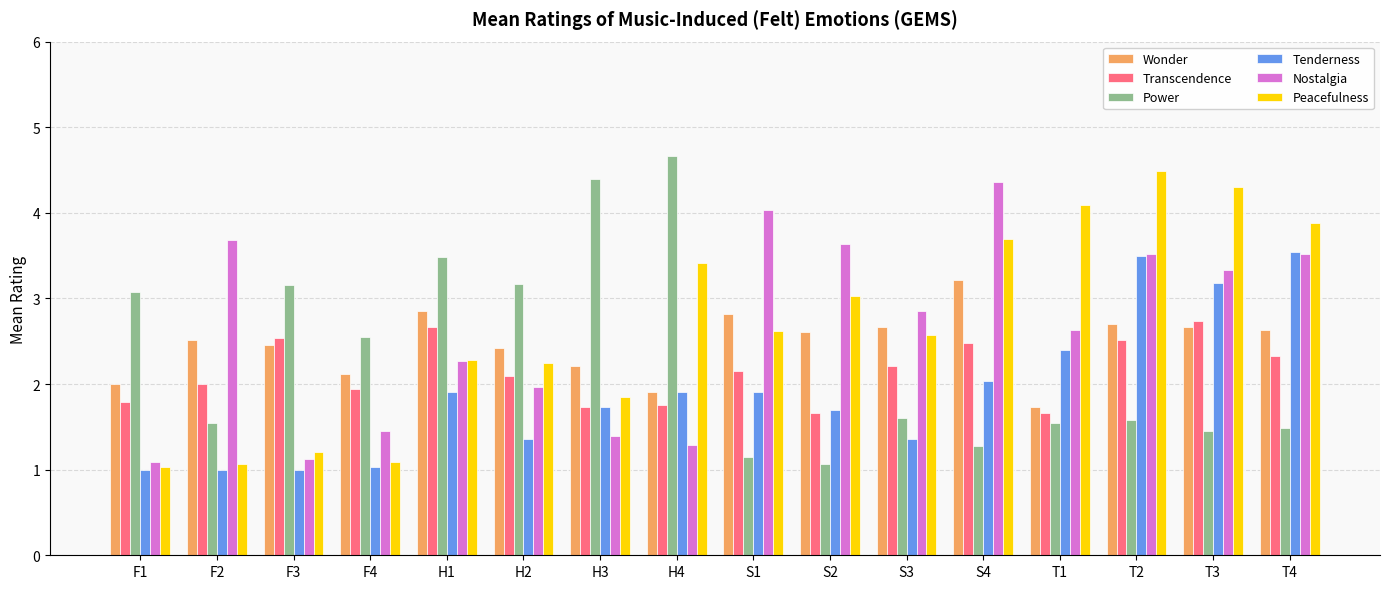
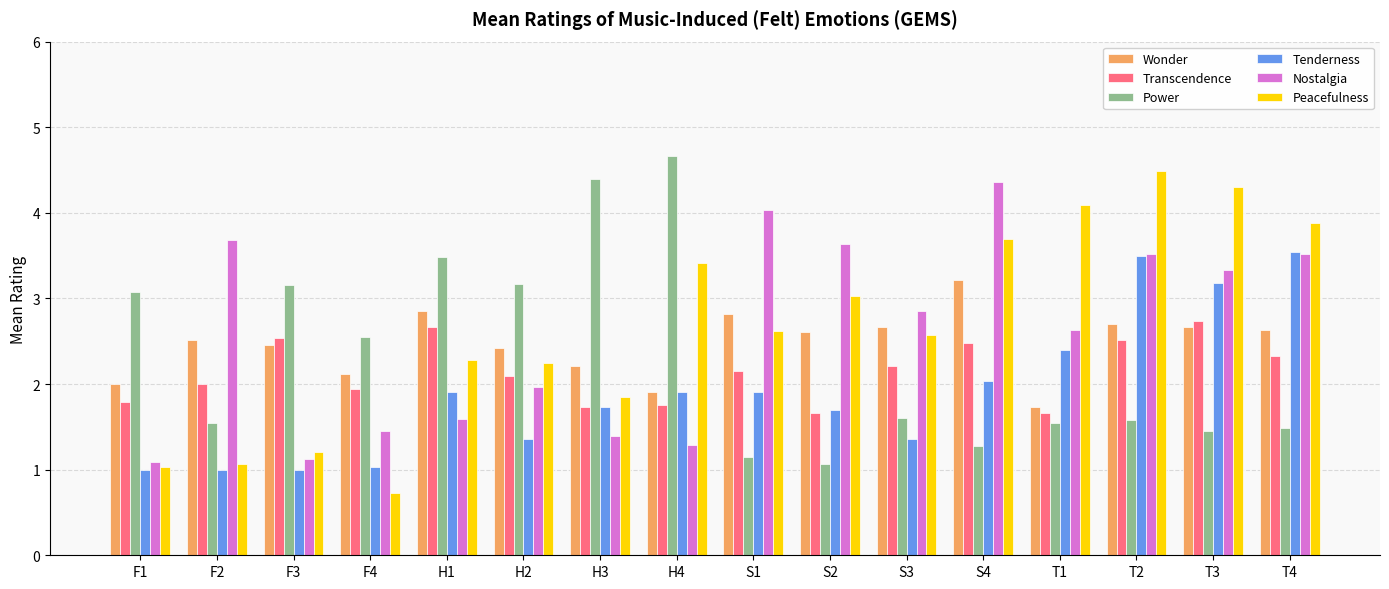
  {
    "Wonder": {
      "F1": 2.0,
      "F2": 2.5,
      "F3": 2.5,
      "F4": 2.1,
      "H1": 2.8,
      "H2": 2.4,
      "H3": 2.2,
      "H4": 1.9,
      "S1": 2.8,
      "S2": 2.6,
      "S3": 2.7,
      "S4": 3.2,
      "T1": 1.7,
      "T2": 2.7,
      "T3": 2.7,
      "T4": 2.6
    },
    "Transcendence": {
      "F1": 1.8,
      "F2": 2.0,
      "F3": 2.5,
      "F4": 1.9,
      "H1": 2.7,
      "H2": 2.1,
      "H3": 1.7,
      "H4": 1.8,
      "S1": 2.2,
      "S2": 1.7,
      "S3": 2.2,
      "S4": 2.5,
      "T1": 1.7,
      "T2": 2.5,
      "T3": 2.7,
      "T4": 2.3
    },
    "Power": {
      "F1": 3.1,
      "F2": 1.5,
      "F3": 3.2,
      "F4": 2.5,
      "H1": 3.5,
      "H2": 3.2,
      "H3": 4.4,
      "H4": 4.7,
      "S1": 1.2,
      "S2": 1.1,
      "S3": 1.6,
      "S4": 1.3,
      "T1": 1.5,
      "T2": 1.6,
      "T3": 1.5,
      "T4": 1.5
    },
    "Tenderness": {
      "F1": 1.0,
      "F2": 1.0,
      "F3": 1.0,
      "F4": 1.0,
      "H1": 1.9,
      "H2": 1.4,
      "H3": 1.7,
      "H4": 1.9,
      "S1": 1.9,
      "S2": 1.7,
      "S3": 1.4,
      "S4": 2.0,
      "T1": 2.4,
      "T2": 3.5,
      "T3": 3.2,
      "T4": 3.5
    },
    "Nostalgia": {
      "F1": 1.1,
      "F2": 3.7,
      "F3": 1.1,
      "F4": 1.5,
-     "H1": 2.3,
+     "H1": 1.6,
      "H2": 2.0,
      "H3": 1.4,
      "H4": 1.3,
      "S1": 4.0,
      "S2": 3.6,
      "S3": 2.8,
      "S4": 4.4,
      "T1": 2.6,
      "T2": 3.5,
      "T3": 3.3,
      "T4": 3.5
    },
    "Peacefulness": {
      "F1": 1.0,
      "F2": 1.1,
      "F3": 1.2,
-     "F4": 1.1,
+     "F4": 0.7,
      "H1": 2.3,
      "H2": 2.2,
      "H3": 1.8,
      "H4": 3.4,
      "S1": 2.6,
      "S2": 3.0,
      "S3": 2.6,
      "S4": 3.7,
      "T1": 4.1,
      "T2": 4.5,
      "T3": 4.3,
      "T4": 3.9
    }
  }
